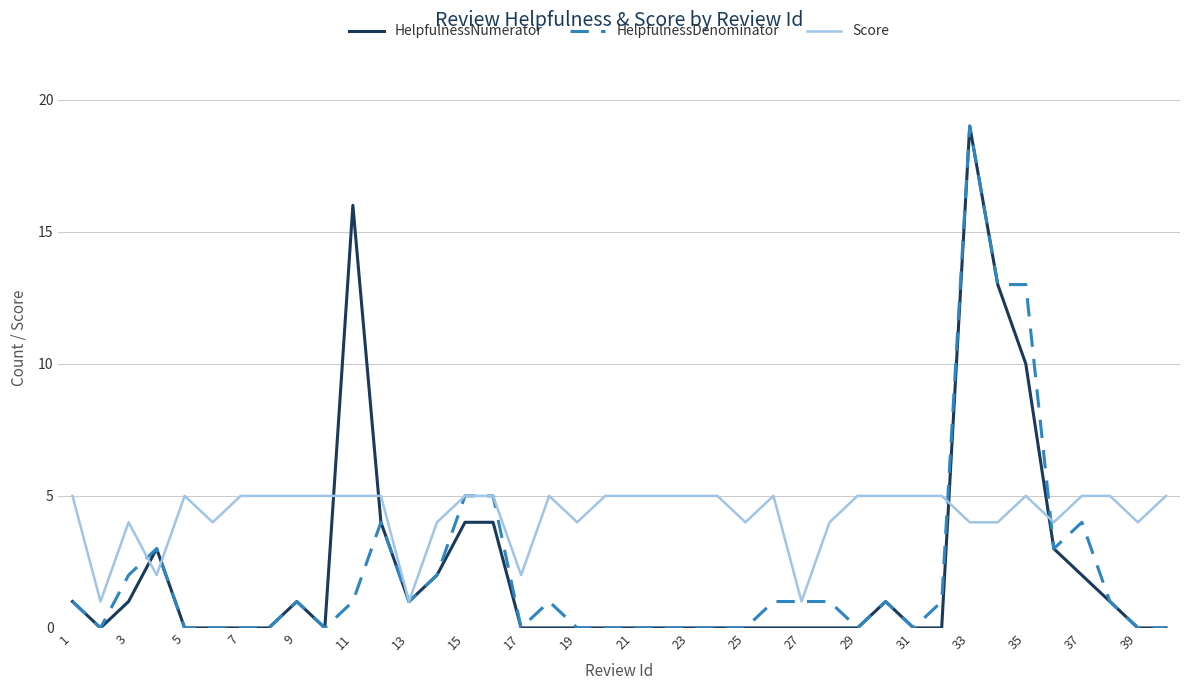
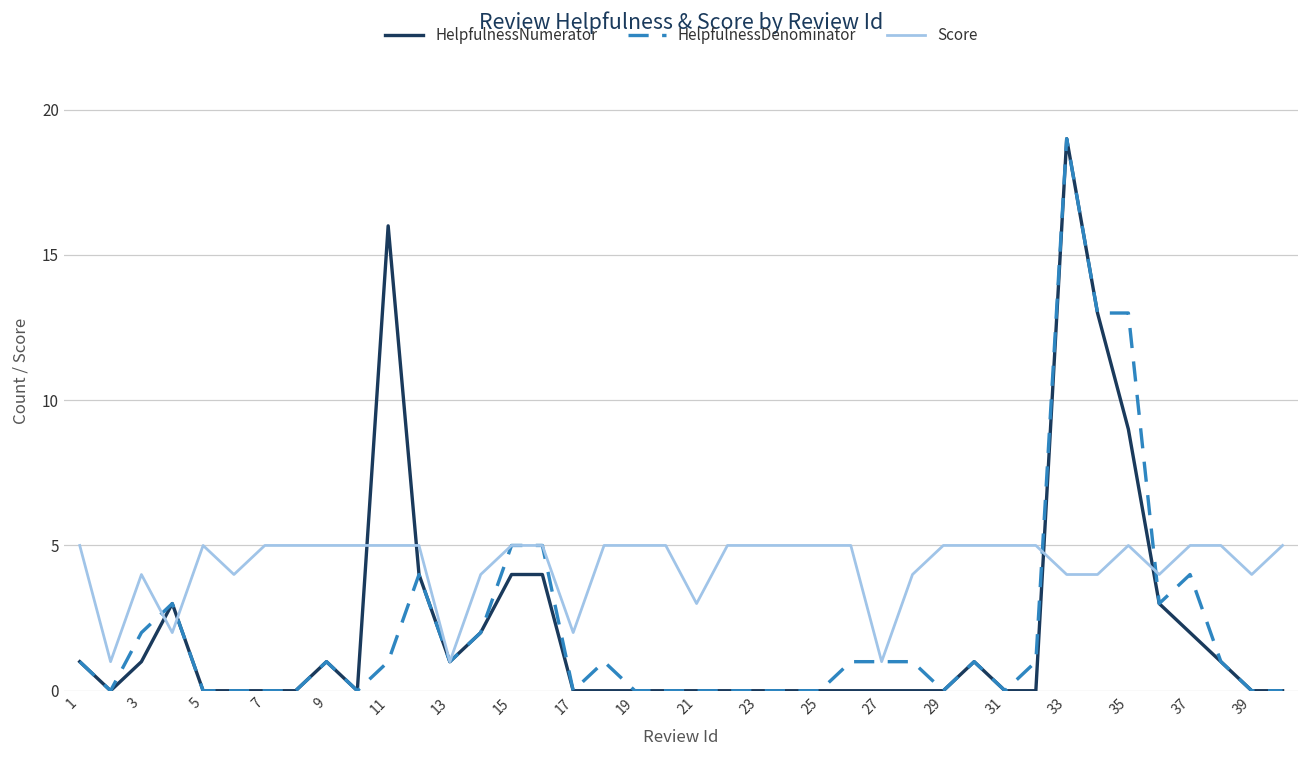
  {
    "HelpfulnessNumerator": {
      "3": 1,
      "11": 16,
      "15": 4,
      "27": 0,
-     "35": 10,
+     "35": 9,
      "37": 2
    },
    "HelpfulnessDenominator": {
      "3": 2,
      "11": 1,
      "35": 13,
      "37": 4
    },
    "Score": {
      "1": 5,
      "3": 4,
      "5": 5,
      "7": 5,
      "9": 5,
      "11": 5,
      "17": 2,
-     "19": 4,
-     "21": 5,
+     "19": 5,
+     "21": 3,
      "23": 5,
-     "25": 4,
+     "25": 5,
      "29": 5,
      "31": 5,
      "33": 4,
      "35": 5,
      "37": 5,
      "39": 4
    }
  }
